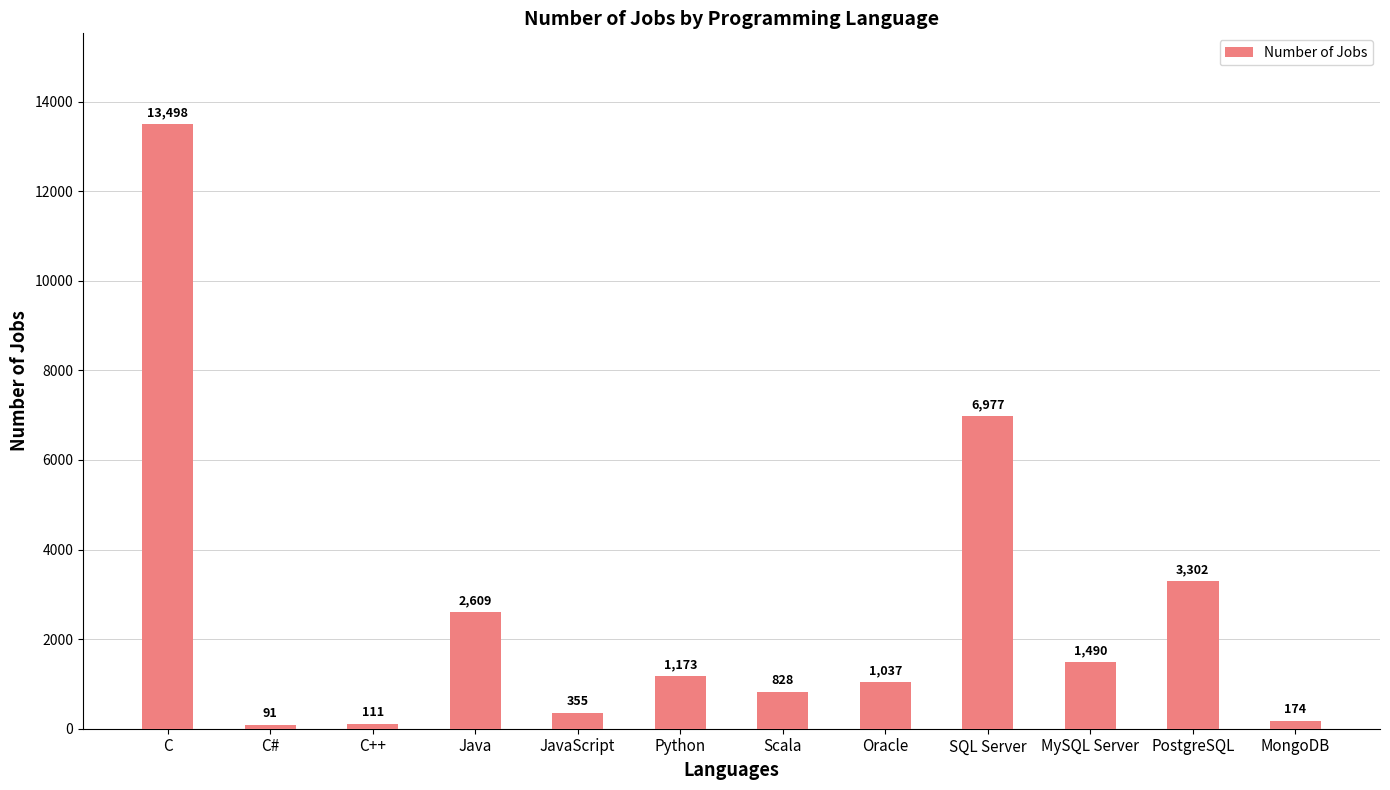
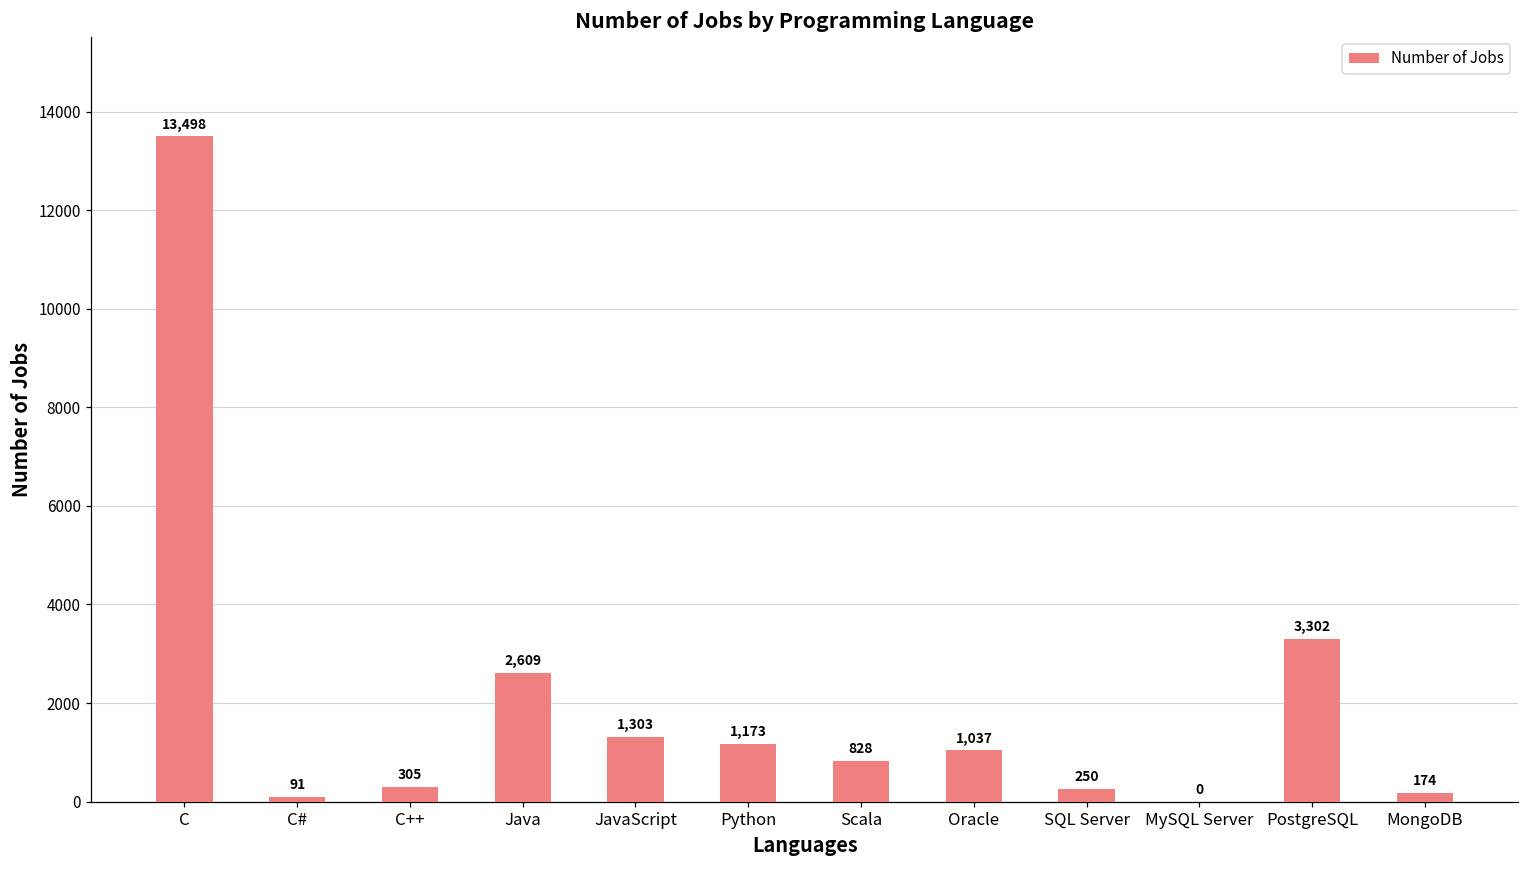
  {
    "C": "13,498",
    "C#": "91",
-   "C++": "111",
+   "C++": "305",
    "Java": "2,609",
-   "JavaScript": "355",
+   "JavaScript": "1,303",
    "Python": "1,173",
    "Scala": "828",
    "Oracle": "1,037",
-   "SQL Server": "6,977",
-   "MySQL Server": "1,490",
+   "SQL Server": "250",
+   "MySQL Server": "0",
    "PostgreSQL": "3,302",
    "MongoDB": "174"
  }
